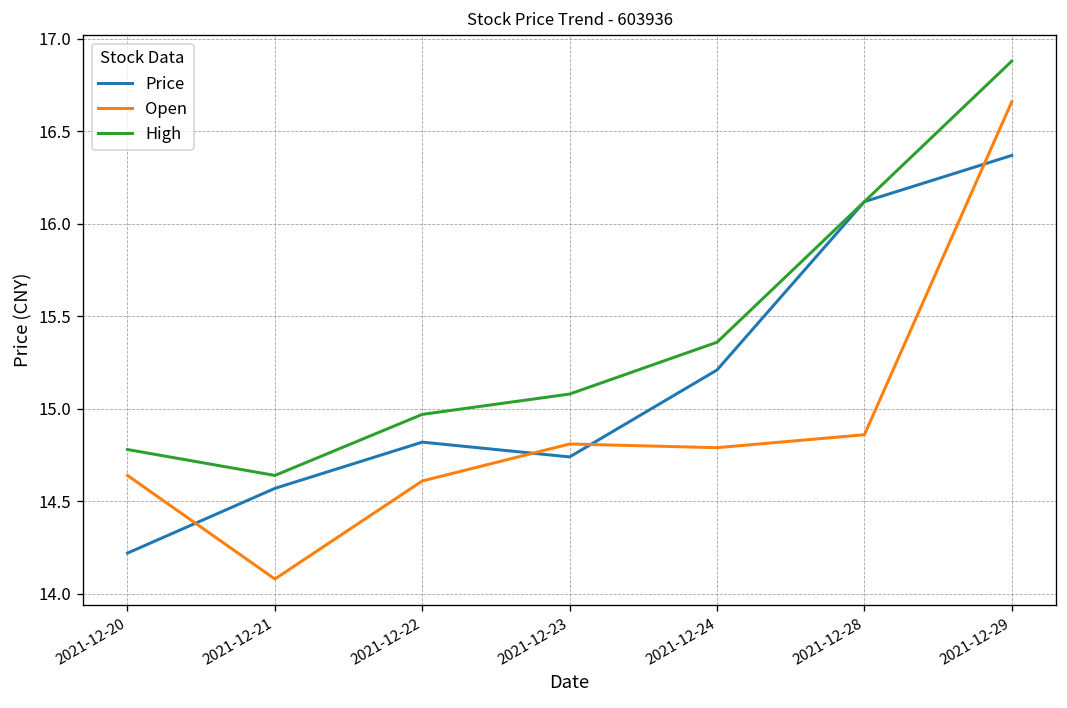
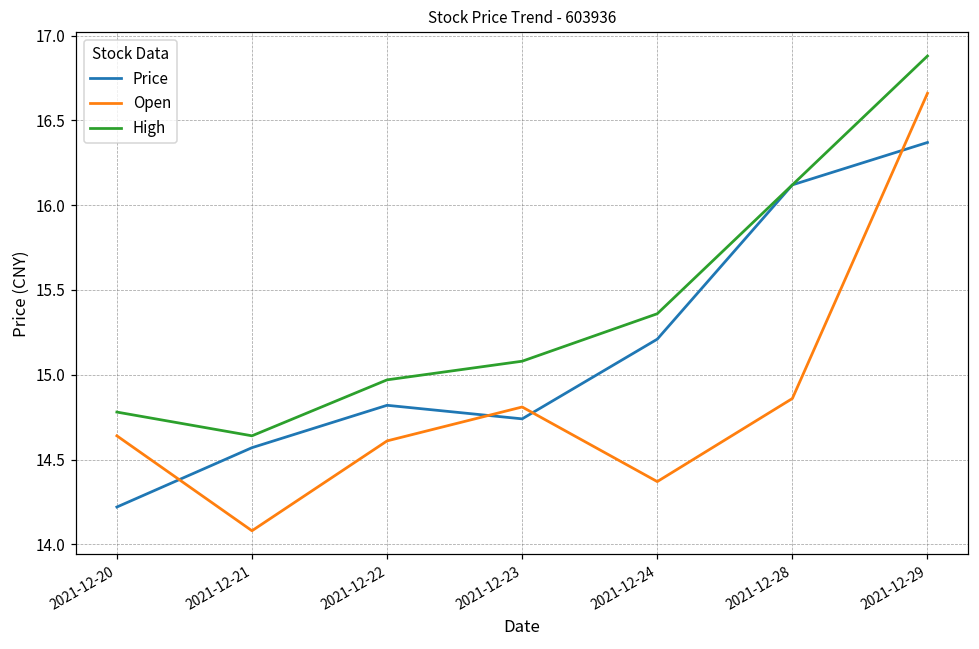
  {
    "Price": {
      "2021-12-20": 14.22,
      "2021-12-21": 14.57,
      "2021-12-22": 14.82,
      "2021-12-23": 14.74,
      "2021-12-24": 15.21,
      "2021-12-29": 16.37
    },
    "Open": {
      "2021-12-20": 14.64,
      "2021-12-21": 14.08,
      "2021-12-22": 14.61,
      "2021-12-23": 14.81,
-     "2021-12-24": 14.79,
+     "2021-12-24": 14.37,
      "2021-12-28": 14.86,
      "2021-12-29": 16.66
    },
    "High": {
      "2021-12-20": 14.78,
      "2021-12-21": 14.64,
      "2021-12-22": 14.97,
      "2021-12-23": 15.08,
      "2021-12-24": 15.36,
      "2021-12-29": 16.88
    }
  }
